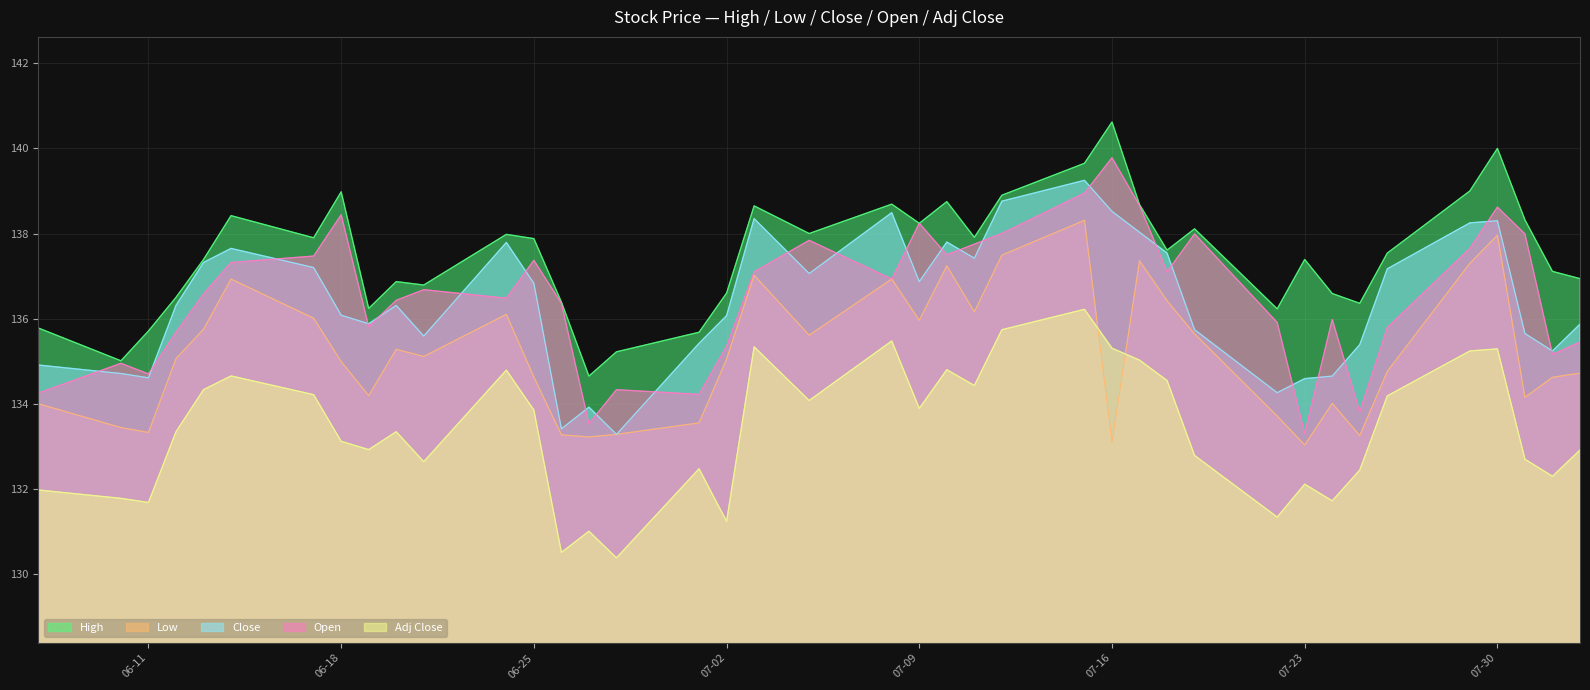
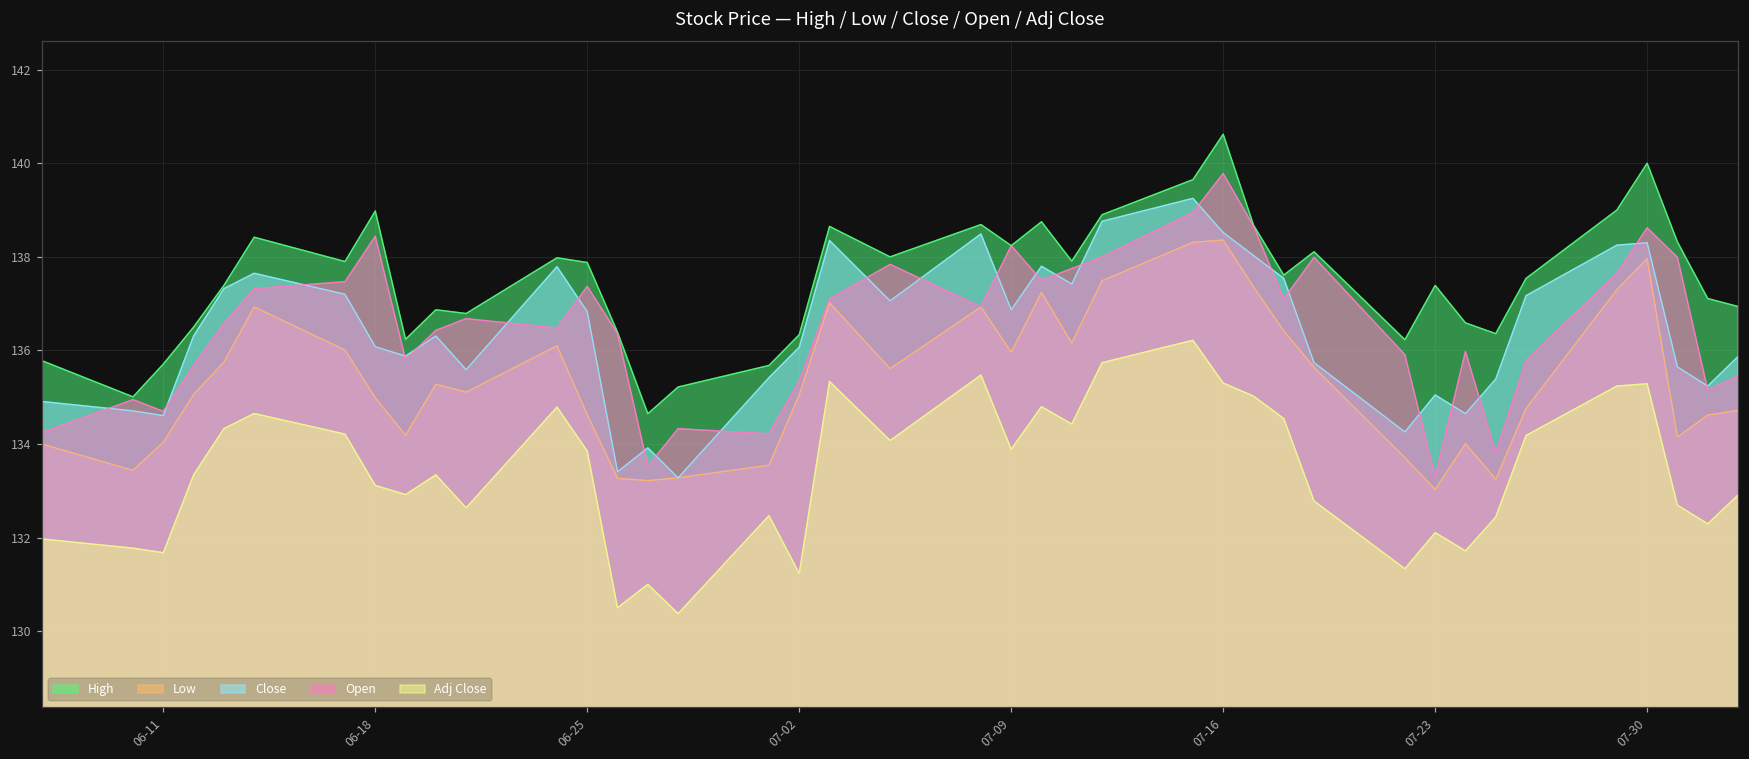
  {
    "High": {
      "06-11": 135.7,
      "06-18": 139.0,
      "06-25": 137.9,
-     "07-02": 136.6,
+     "07-02": 136.3,
      "07-16": 140.6,
      "07-23": 137.4,
      "07-30": 140.0
    },
    "Low": {
-     "06-11": 133.3,
+     "06-11": 134.0,
      "06-18": 135.0,
      "06-25": 134.6,
      "07-02": 135.1,
      "07-09": 136.0,
-     "07-16": 133.1,
+     "07-16": 138.4,
      "07-23": 133.0,
      "07-30": 138.0
    },
    "Close": {
      "06-11": 134.6,
      "06-18": 136.1,
      "06-25": 136.8,
      "07-02": 136.1,
      "07-09": 136.9,
      "07-16": 138.5,
-     "07-23": 134.6,
+     "07-23": 135.1,
      "07-30": 138.3
    },
    "Open": {
      "06-11": 134.7,
      "06-18": 138.4,
      "06-25": 137.4,
      "07-02": 135.4,
      "07-16": 139.8,
      "07-23": 133.3,
      "07-30": 138.6
    },
    "Adj Close": {
      "06-11": 131.7,
      "06-18": 133.1,
      "06-25": 133.9,
      "07-02": 131.2,
      "07-09": 133.9,
      "07-16": 135.3,
      "07-23": 132.1,
      "07-30": 135.3
    }
  }
